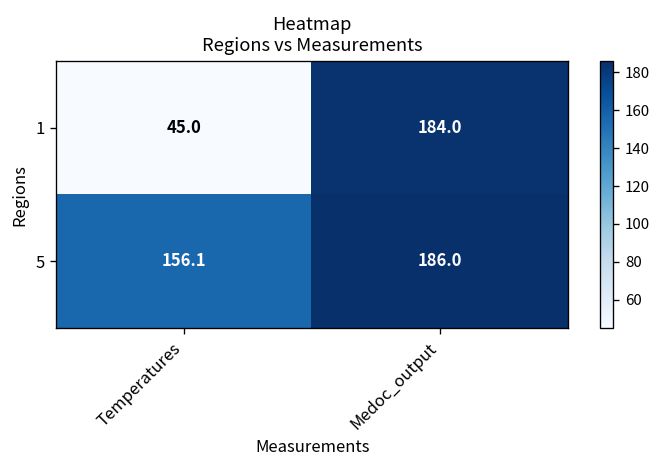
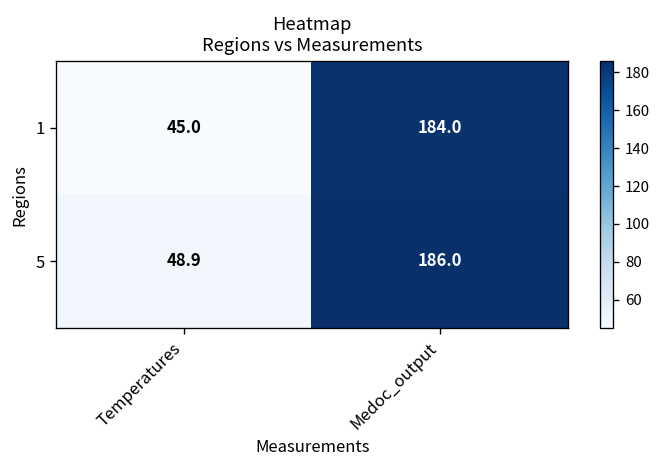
  {
    "1": {
      "Temperatures": 45.0,
      "Medoc_output": 184.0
    },
    "5": {
-     "Temperatures": 156.1,
+     "Temperatures": 48.9,
      "Medoc_output": 186.0
    }
  }
